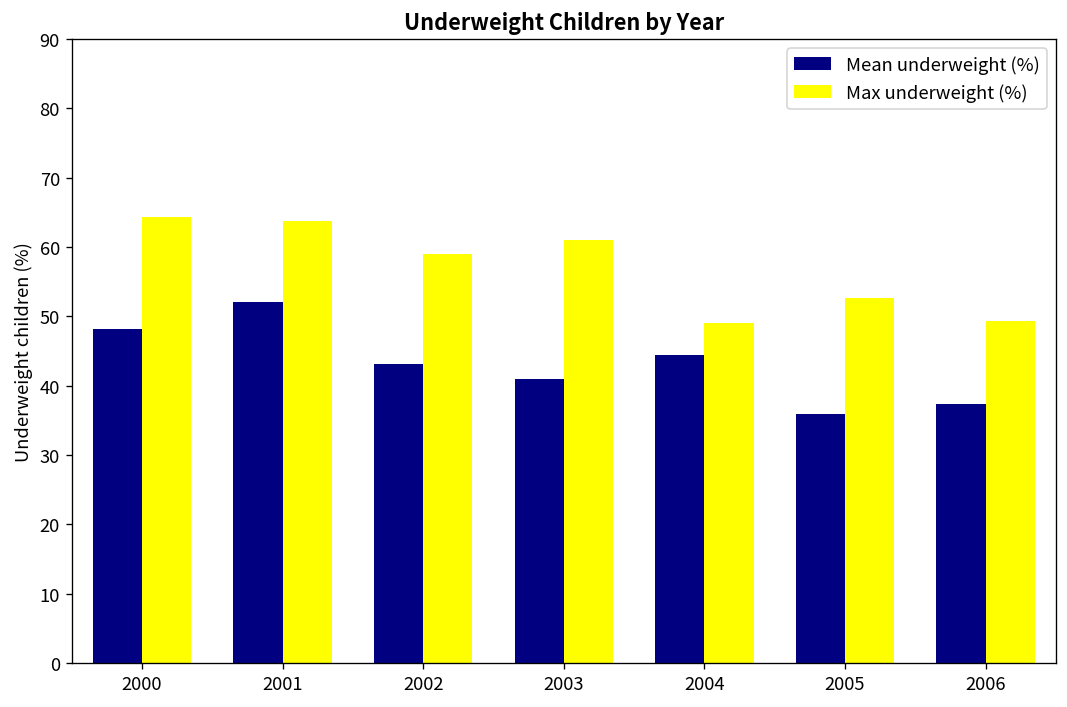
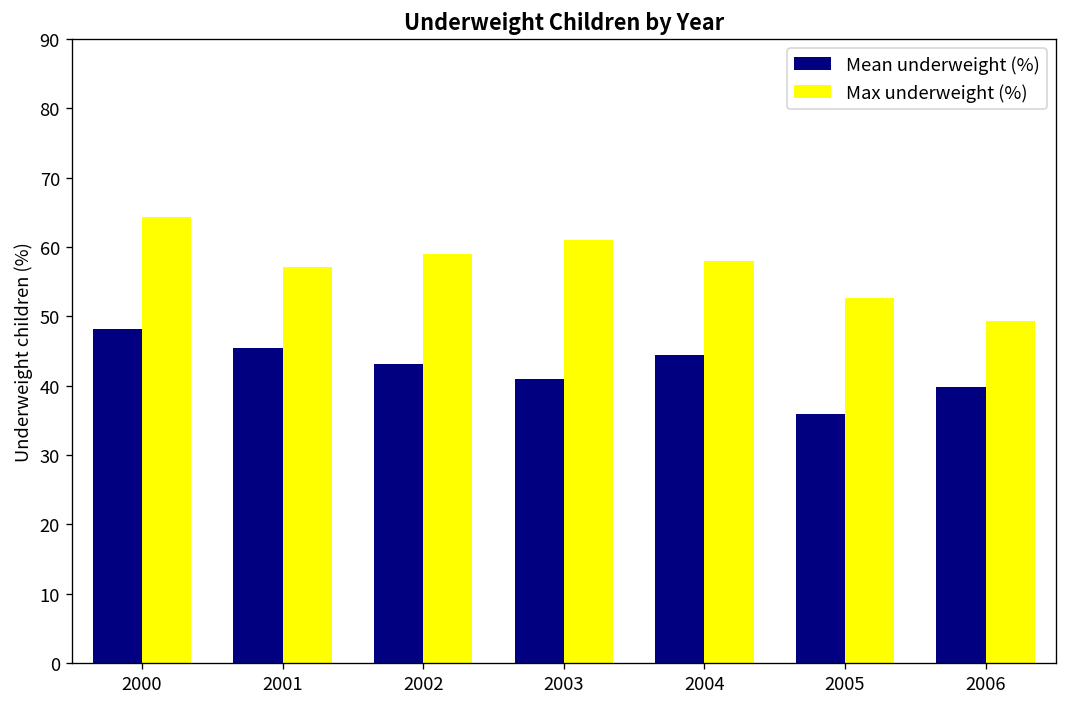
  {
    "Mean underweight (%)": {
      "2000": 48,
-     "2001": 52,
+     "2001": 45,
      "2002": 43,
      "2003": 41,
      "2004": 44,
      "2005": 36,
-     "2006": 37
+     "2006": 40
    },
    "Max underweight (%)": {
      "2000": 64,
-     "2001": 64,
+     "2001": 57,
      "2002": 59,
      "2003": 61,
-     "2004": 49,
+     "2004": 58,
      "2005": 53,
      "2006": 49
    }
  }
